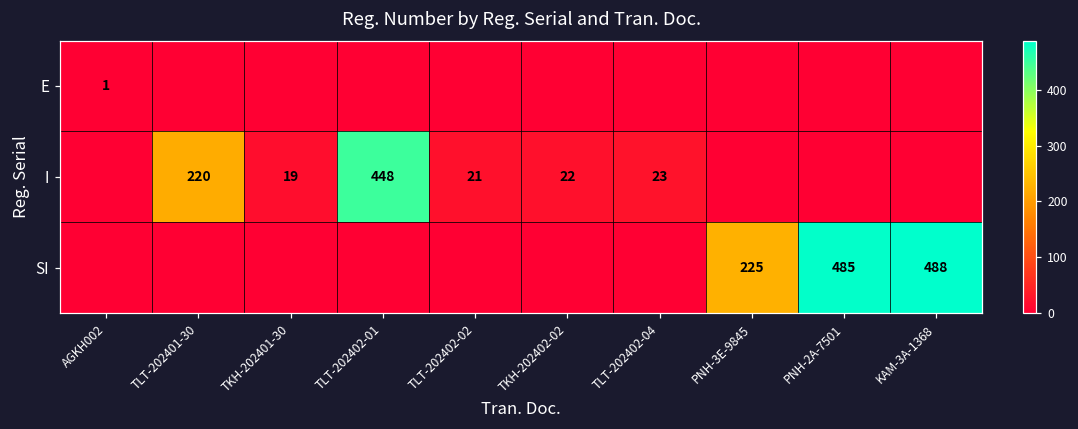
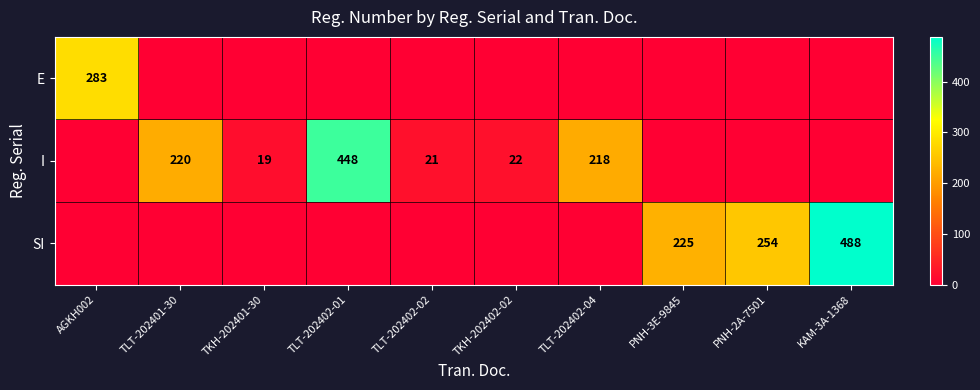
  {
    "E": {
-     "AGKH002": 1
+     "AGKH002": 283
    },
    "I": {
      "TLT-202401-30": 220,
      "TKH-202401-30": 19,
      "TLT-202402-01": 448,
      "TLT-202402-02": 21,
      "TKH-202402-02": 22,
-     "TLT-202402-04": 23
+     "TLT-202402-04": 218
    },
    "SI": {
      "PNH-3E-9845": 225,
-     "PNH-2A-7501": 485,
+     "PNH-2A-7501": 254,
      "KAM-3A-1368": 488
    }
  }
